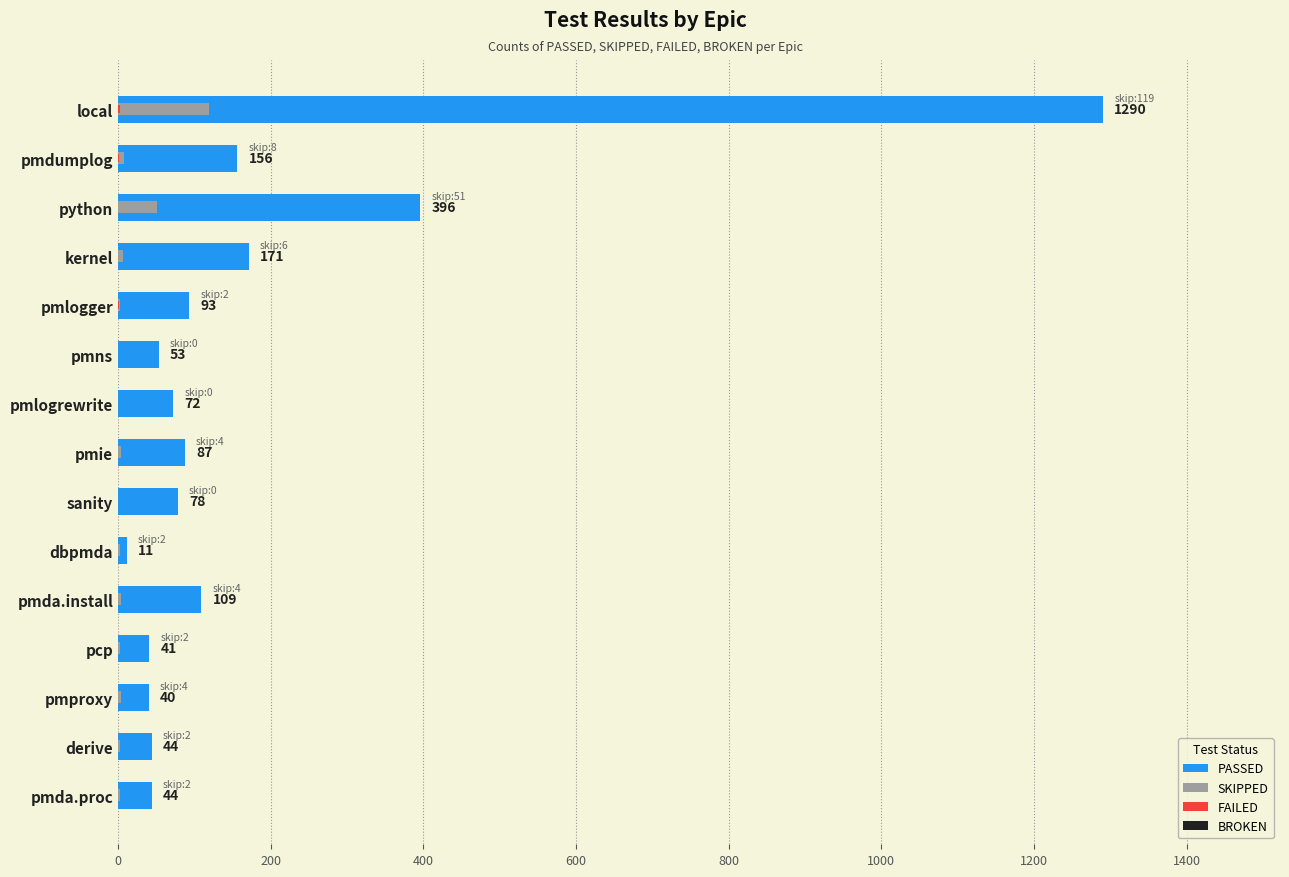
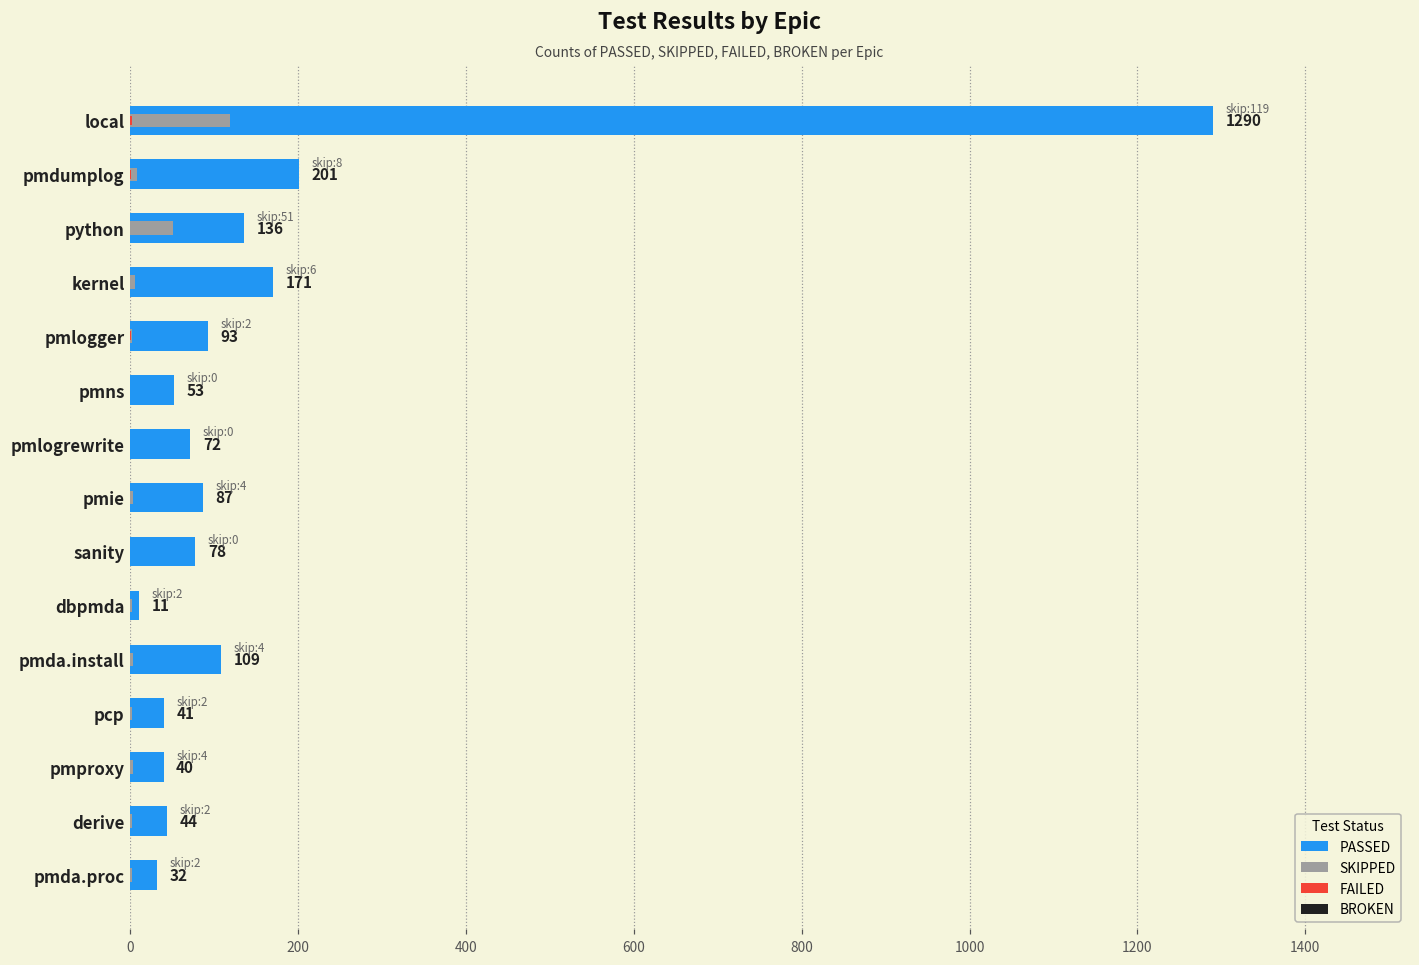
  {
    "PASSED": {
      "local": 1290,
-     "pmdumplog": 156,
-     "python": 396,
+     "pmdumplog": 201,
+     "python": 136,
      "kernel": 171,
      "pmlogger": 93,
      "pmns": 53,
      "pmlogrewrite": 72,
      "pmie": 87,
      "sanity": 78,
      "dbpmda": 11,
      "pmda.install": 109,
      "pcp": 41,
      "pmproxy": 40,
      "derive": 44,
-     "pmda.proc": 44
+     "pmda.proc": 32
    },
    "SKIPPED": {
      "dbpmda": 2
    },
    "FAILED": {
      "python": 0,
      "kernel": 0,
      "pmns": 0,
      "pmlogrewrite": 0,
      "pmie": 0,
      "sanity": 0,
      "dbpmda": 0,
      "pmda.install": 0,
      "pcp": 0,
      "pmproxy": 0,
      "derive": 0,
      "pmda.proc": 0
    },
    "BROKEN": {
      "local": 0,
      "pmdumplog": 0,
      "python": 0,
      "kernel": 0,
      "pmlogger": 0,
      "pmns": 0,
      "pmlogrewrite": 0,
      "pmie": 0,
      "sanity": 0,
      "dbpmda": 0,
      "pmda.install": 0,
      "pcp": 0,
      "pmproxy": 0,
      "derive": 0,
      "pmda.proc": 0
    }
  }
